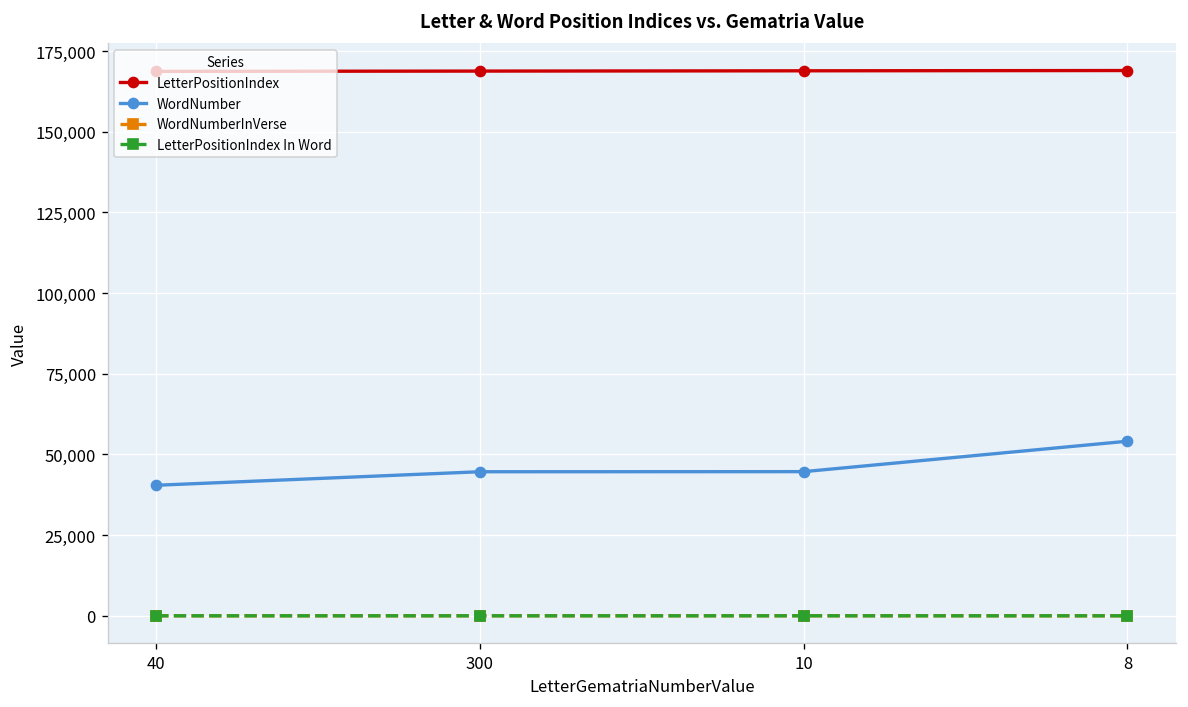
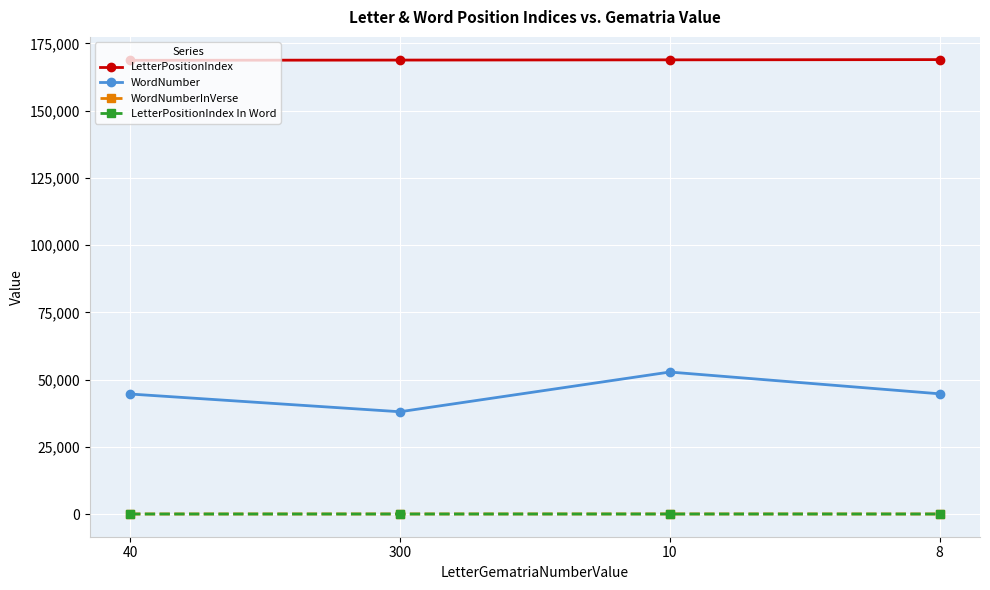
  {
    "LetterPositionIndex": {
      "300": "169,000",
      "10": "169,000",
      "8": "169,000"
    },
    "WordNumber": {
-     "40": "40,000",
-     "300": "45,000",
-     "10": "45,000",
-     "8": "54,000"
+     "40": "45,000",
+     "300": "38,000",
+     "10": "53,000",
+     "8": "45,000"
    },
    "LetterPositionIndex In Word": {
      "40": "0",
      "300": "0",
      "10": "0",
      "8": "0"
    }
  }
